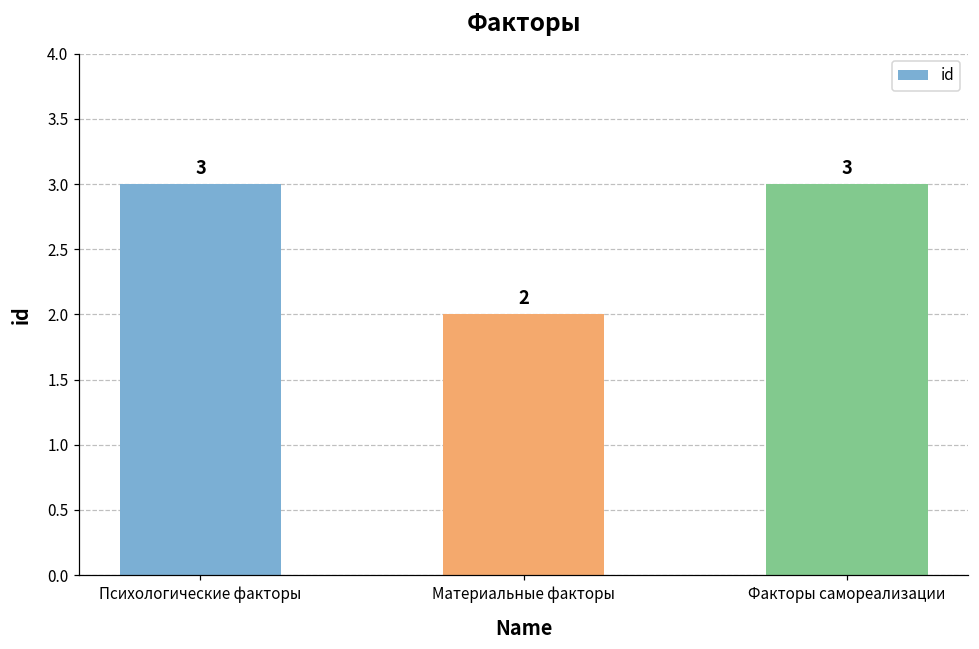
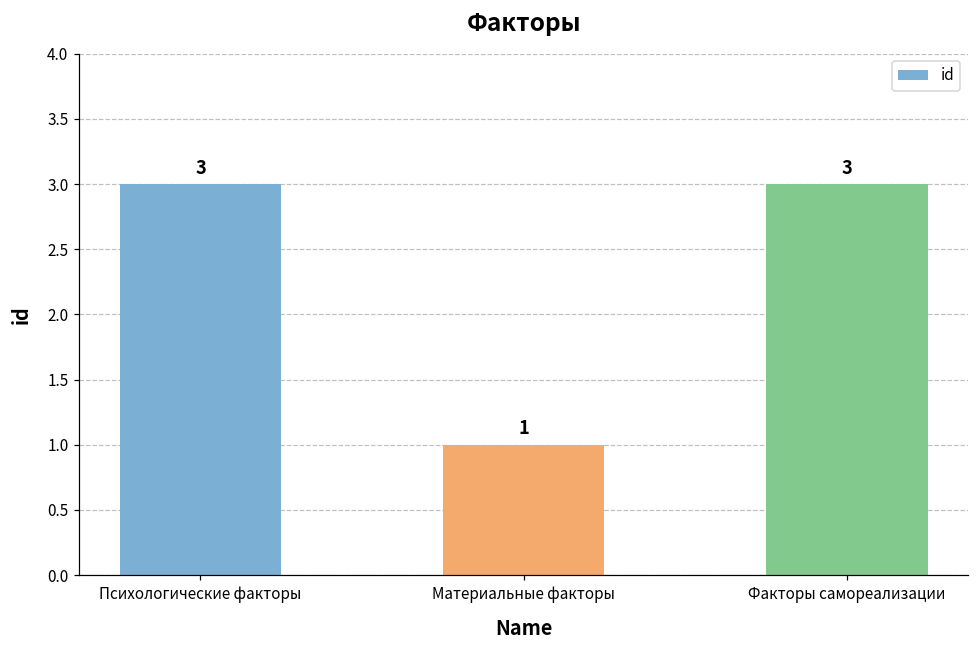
  {
    "Психологические факторы": 3,
-   "Материальные факторы": 2,
+   "Материальные факторы": 1,
    "Факторы самореализации": 3
  }
